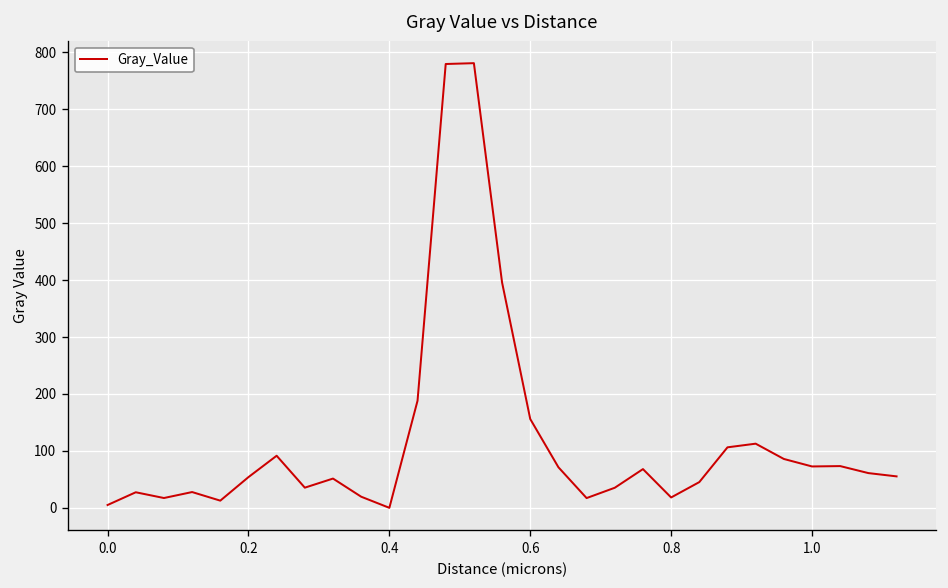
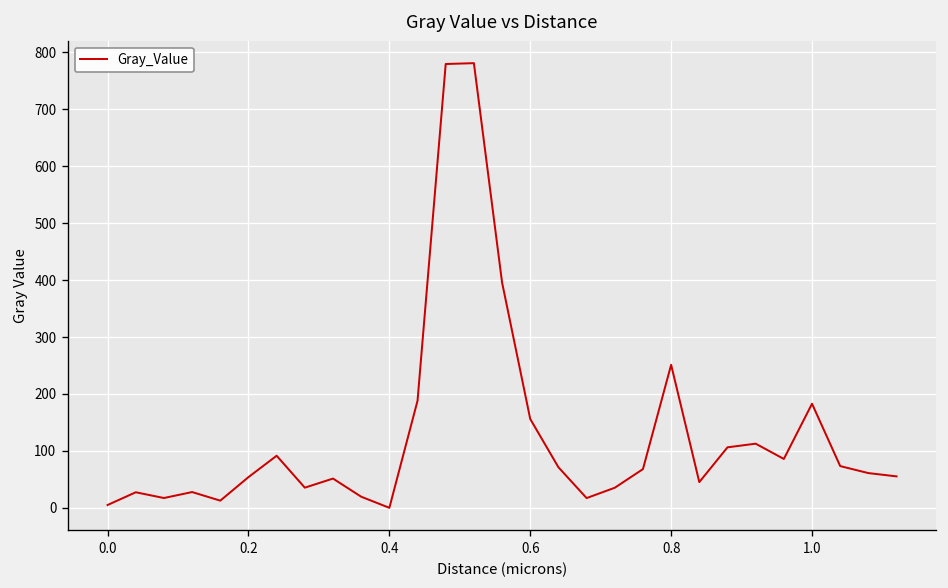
  {
    "0.0": 0,
    "0.2": 50,
    "0.4": 0,
    "0.6": 160,
-   "0.8": 20,
-   "1.0": 70
+   "0.8": 250,
+   "1.0": 180
  }
